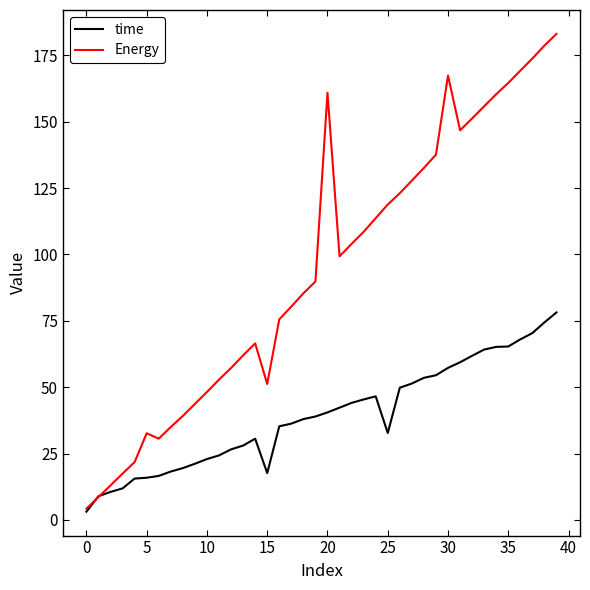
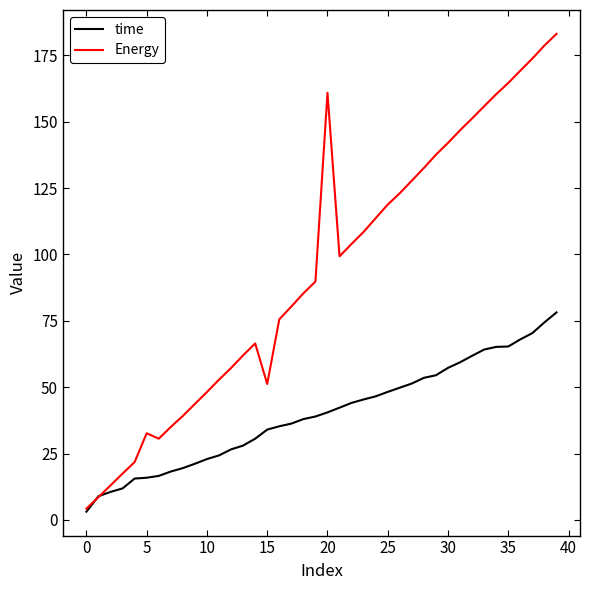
  {
    "time": {
      "0": 3,
      "5": 16,
      "10": 23,
-     "15": 18,
+     "15": 34,
      "20": 41,
-     "25": 33,
+     "25": 48,
      "30": 57,
      "35": 65
    },
    "Energy": {
      "0": 4,
      "5": 33,
      "10": 48,
      "15": 51,
      "20": 161,
      "25": 119,
-     "30": 167,
+     "30": 142,
      "35": 165
    }
  }
